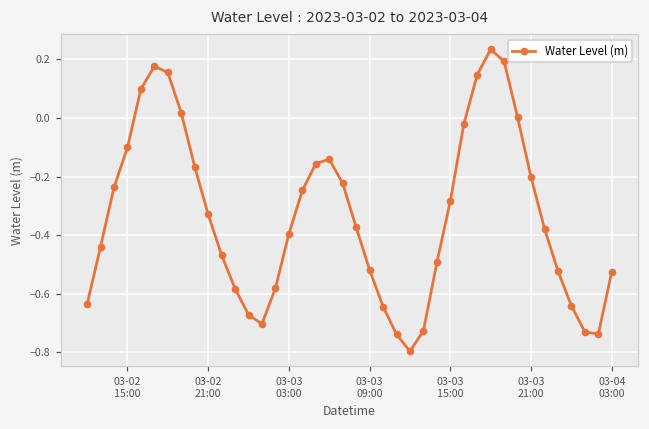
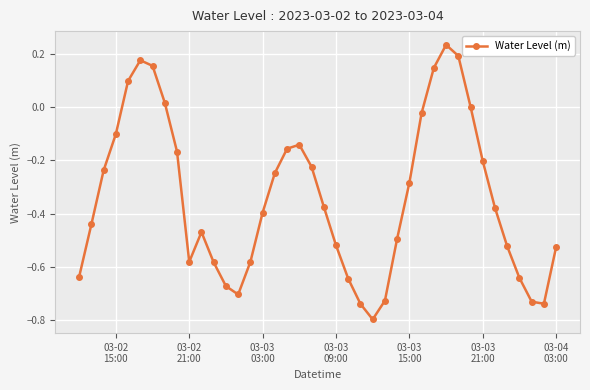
  {
    "03-02 15:00": -0.10,
-   "03-02 21:00": -0.33,
+   "03-02 21:00": -0.58,
    "03-03 03:00": -0.40,
    "03-03 09:00": -0.52,
    "03-03 15:00": -0.28,
    "03-03 21:00": -0.20,
    "03-04 03:00": -0.52
  }
